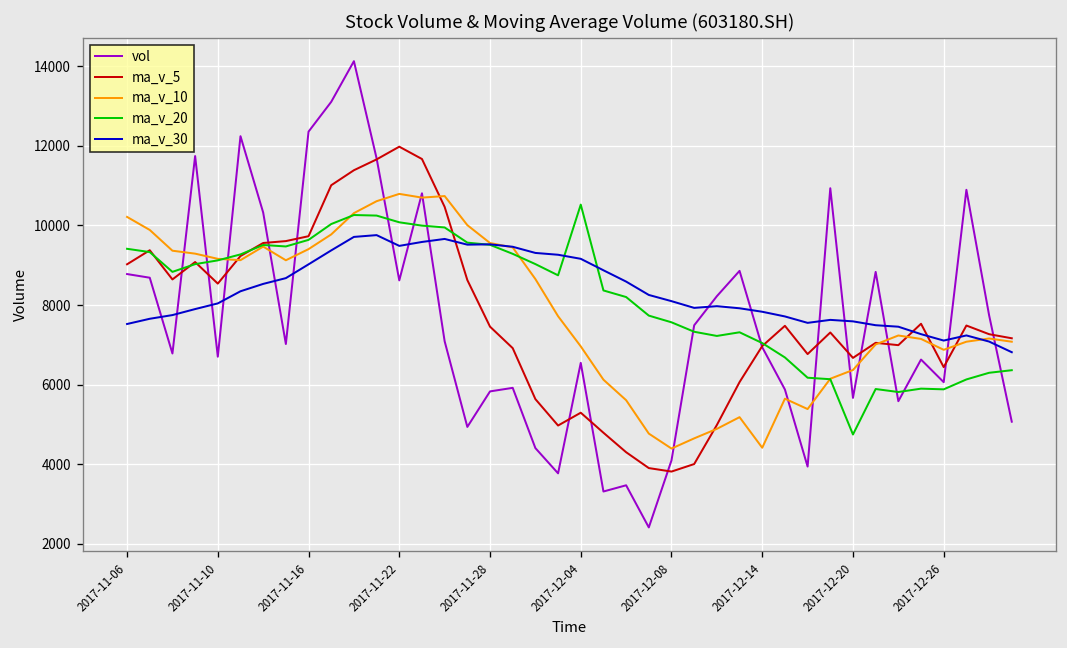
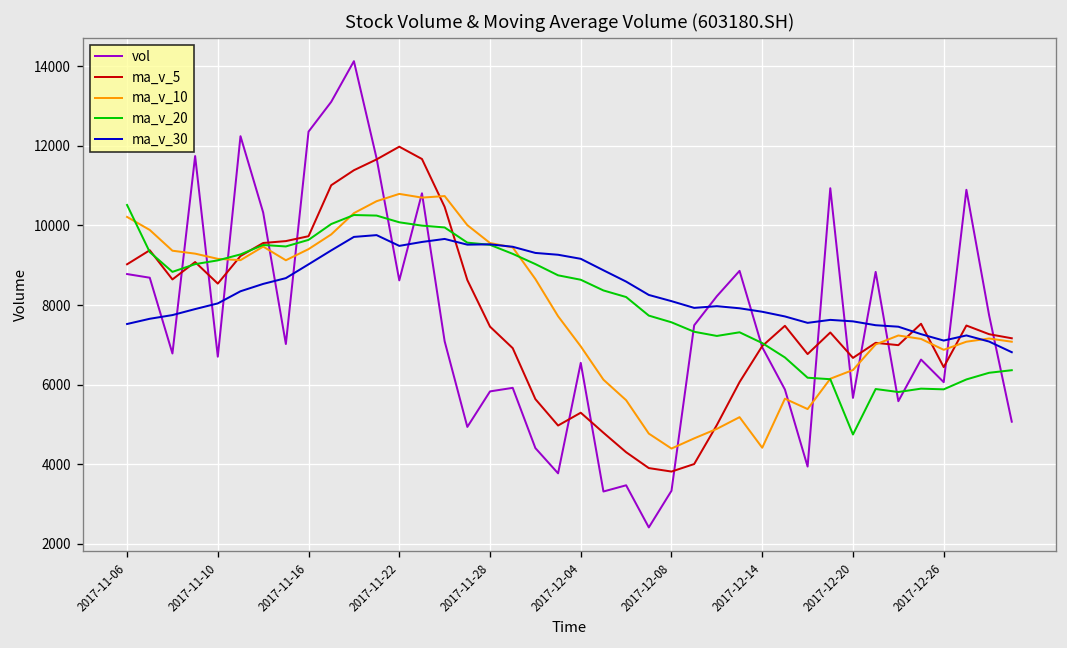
  {
    "vol": {
      "2017-11-06": 8800,
      "2017-11-10": 6700,
      "2017-11-16": 12400,
      "2017-11-22": 8600,
      "2017-11-28": 5800,
      "2017-12-04": 6500,
-     "2017-12-08": 4100,
+     "2017-12-08": 3300,
      "2017-12-20": 5700,
      "2017-12-26": 6100
    },
    "ma_v_5": {
      "2017-11-06": 9000,
      "2017-11-10": 8500,
      "2017-11-16": 9700,
      "2017-11-22": 12000,
      "2017-11-28": 7500,
      "2017-12-04": 5300,
      "2017-12-08": 3800,
      "2017-12-20": 6700,
      "2017-12-26": 6400
    },
    "ma_v_10": {
      "2017-11-06": 10200,
      "2017-11-16": 9400,
      "2017-11-22": 10800,
      "2017-12-04": 7000,
      "2017-12-08": 4400,
      "2017-12-14": 4400,
      "2017-12-20": 6400,
      "2017-12-26": 6900
    },
    "ma_v_20": {
-     "2017-11-06": 9400,
+     "2017-11-06": 10500,
      "2017-11-16": 9600,
      "2017-11-22": 10100,
-     "2017-12-04": 10500,
+     "2017-12-04": 8600,
      "2017-12-08": 7600,
      "2017-12-20": 4700,
      "2017-12-26": 5900
    },
    "ma_v_30": {
      "2017-11-06": 7500,
      "2017-11-10": 8000,
      "2017-11-16": 9000,
      "2017-11-22": 9500,
      "2017-12-04": 9200,
      "2017-12-08": 8100,
      "2017-12-14": 7800,
      "2017-12-20": 7600,
      "2017-12-26": 7100
    }
  }
